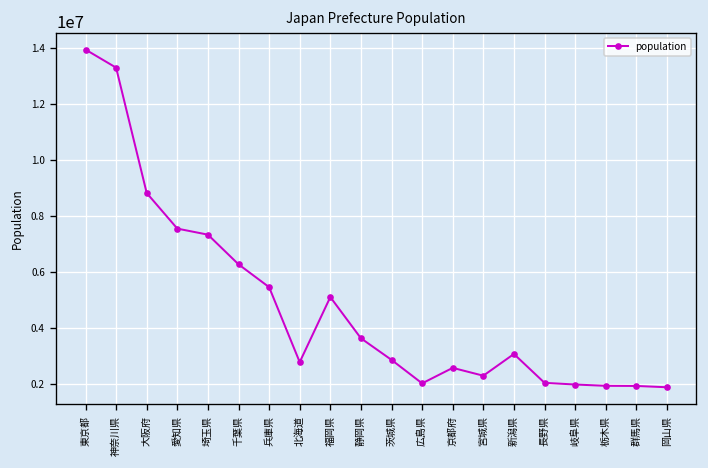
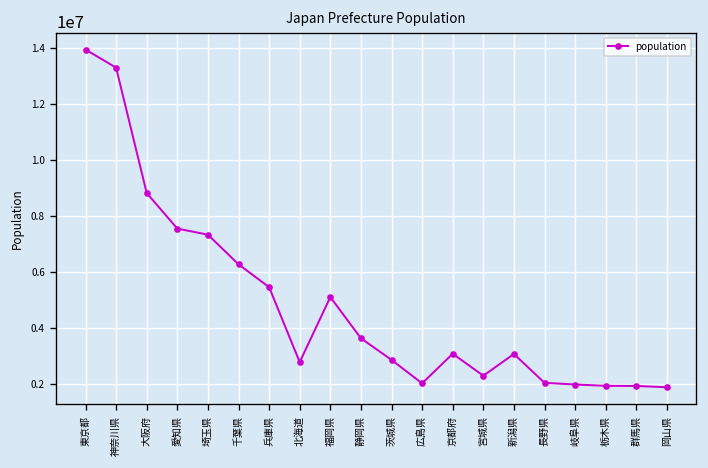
  {
    "東京都": 13900000,
    "神奈川県": 13300000,
    "大阪府": 8800000,
    "愛知県": 7600000,
    "埼玉県": 7300000,
    "千葉県": 6300000,
    "兵庫県": 5500000,
    "北海道": 2800000,
    "福岡県": 5100000,
    "静岡県": 3600000,
    "茨城県": 2900000,
    "広島県": 2000000,
-   "京都府": 2600000,
+   "京都府": 3100000,
    "宮城県": 2300000,
    "新潟県": 3100000,
    "長野県": 2000000,
    "岐阜県": 2000000,
    "栃木県": 1900000,
    "群馬県": 1900000,
    "岡山県": 1900000
  }
